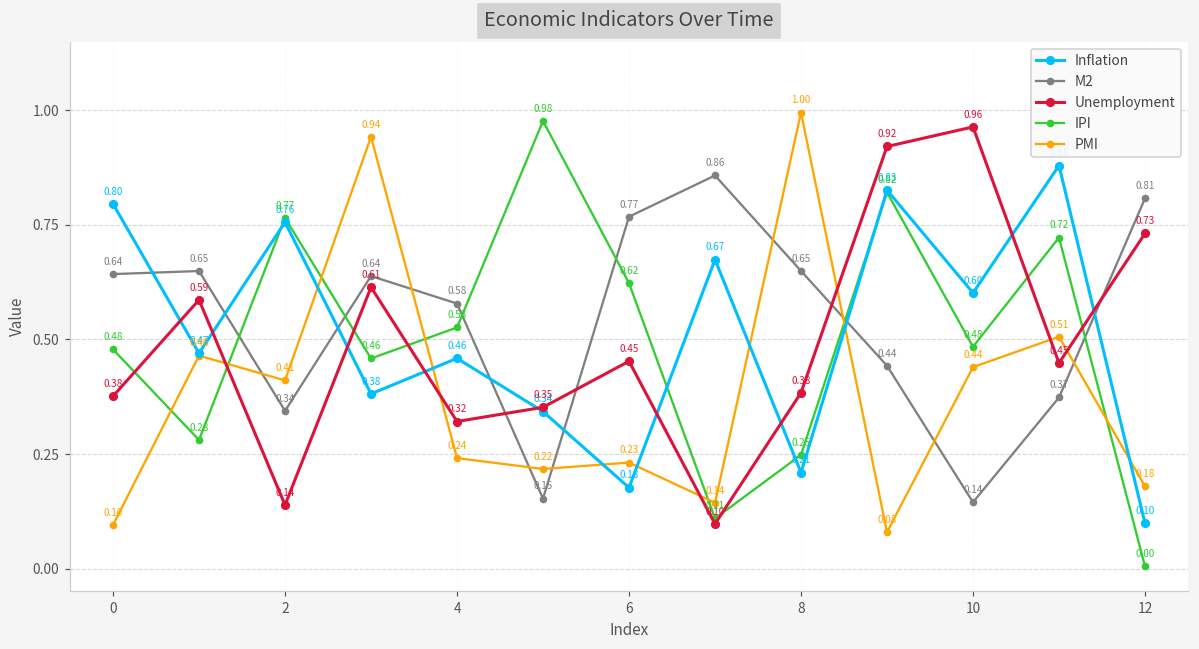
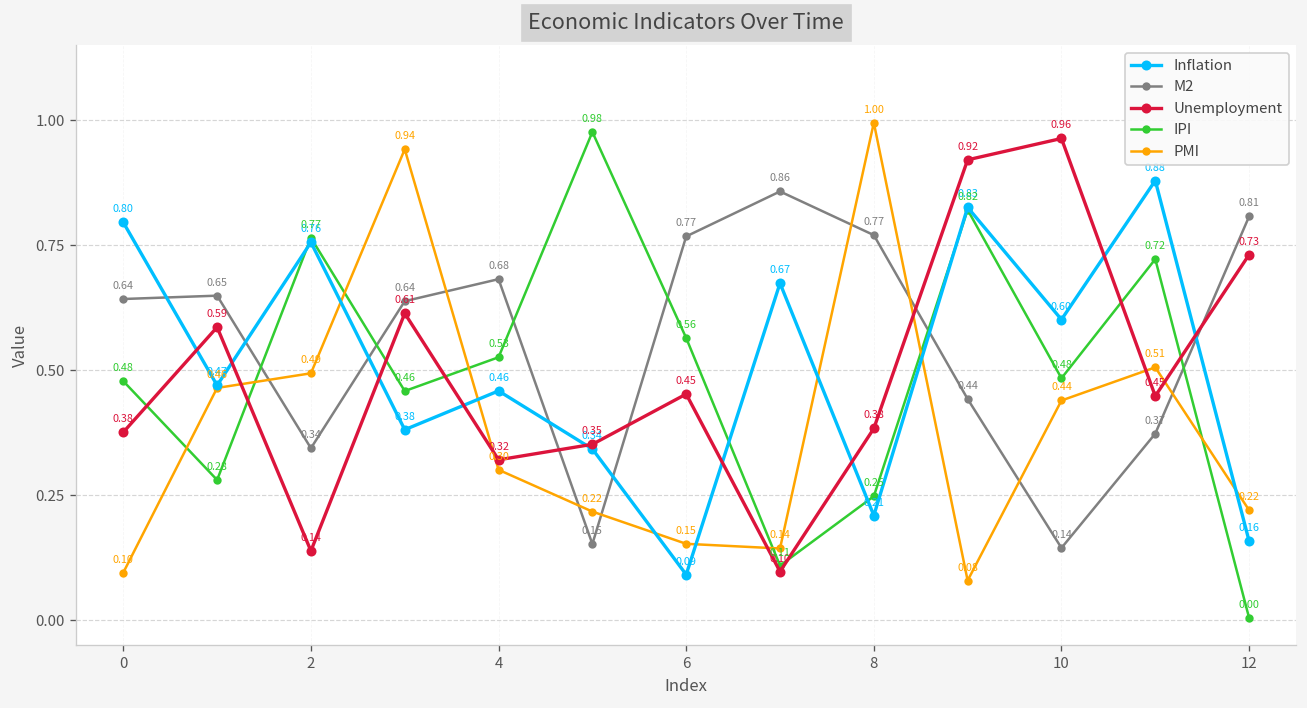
  {
    "Inflation": {
      "0": 0.80,
      "4": 0.46,
-     "6": 0.18,
+     "6": 0.09,
      "10": 0.60,
-     "12": 0.10
+     "12": 0.16
    },
    "M2": {
      "0": 0.64,
      "2": 0.34,
-     "4": 0.58,
+     "4": 0.68,
      "6": 0.77,
-     "8": 0.65,
+     "8": 0.77,
      "10": 0.14,
      "12": 0.81
    },
    "Unemployment": {
      "0": 0.38,
      "2": 0.14,
      "4": 0.32,
      "6": 0.45,
      "8": 0.38,
      "10": 0.96,
      "12": 0.73
    },
    "IPI": {
      "0": 0.48,
      "4": 0.53,
-     "6": 0.62,
+     "6": 0.56,
      "8": 0.25,
      "10": 0.48,
      "12": 0.00
    },
    "PMI": {
      "0": 0.10,
-     "2": 0.41,
-     "4": 0.24,
-     "6": 0.23,
+     "2": 0.49,
+     "4": 0.30,
+     "6": 0.15,
      "8": 1.00,
      "10": 0.44,
-     "12": 0.18
+     "12": 0.22
    }
  }
